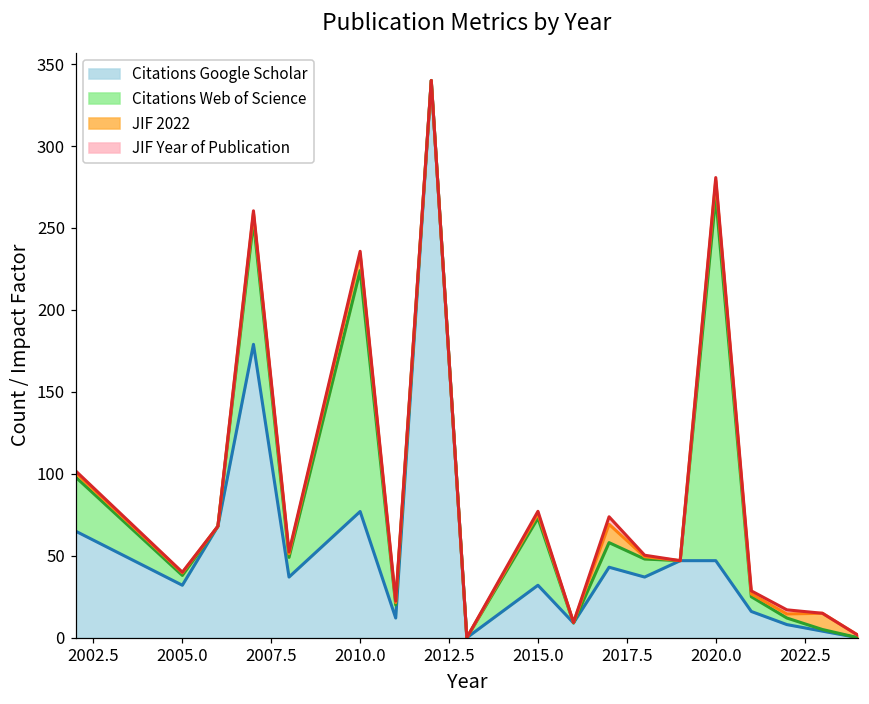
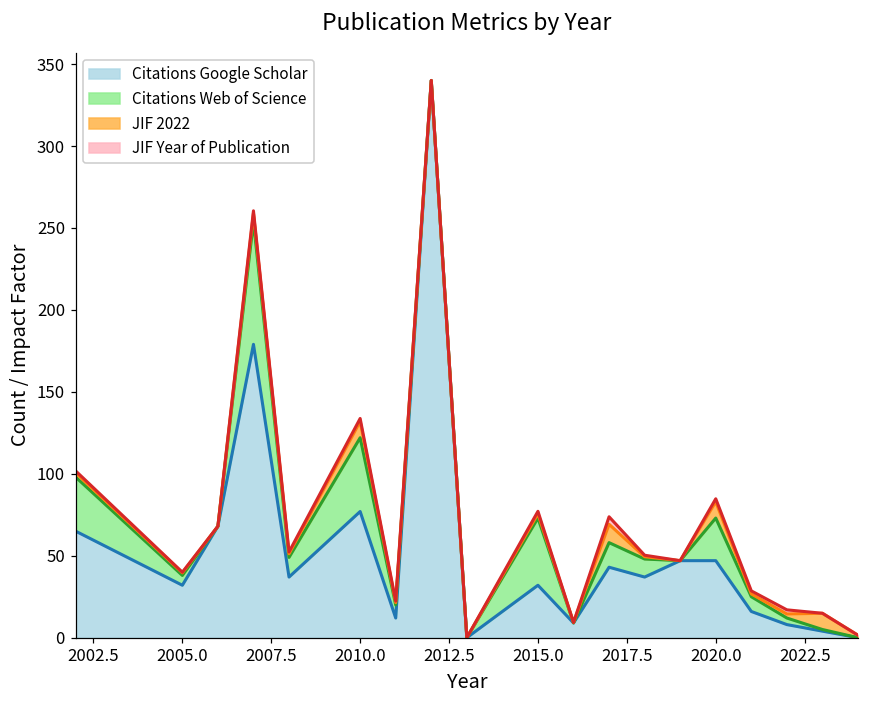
  {
    "Citations Google Scholar": {
      "2005.0": 32,
      "2010.0": 77,
      "2015.0": 32,
      "2020.0": 47
    },
    "Citations Web of Science": {
-     "2010.0": 147,
+     "2010.0": 45,
      "2015.0": 41,
-     "2020.0": 222
+     "2020.0": 26
    },
    "JIF 2022": {
      "2010.0": 10,
      "2020.0": 10
    },
    "JIF Year of Publication": {
      "2010.0": 2,
      "2020.0": 2
    }
  }
